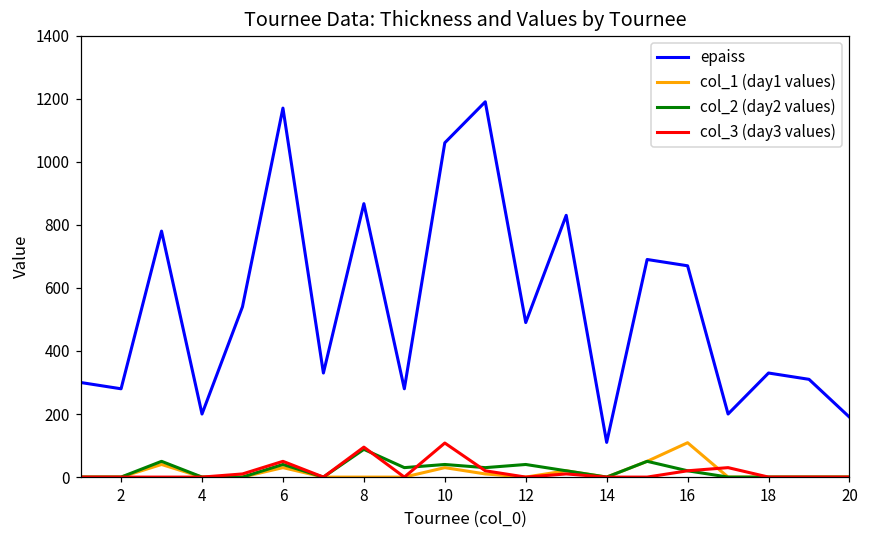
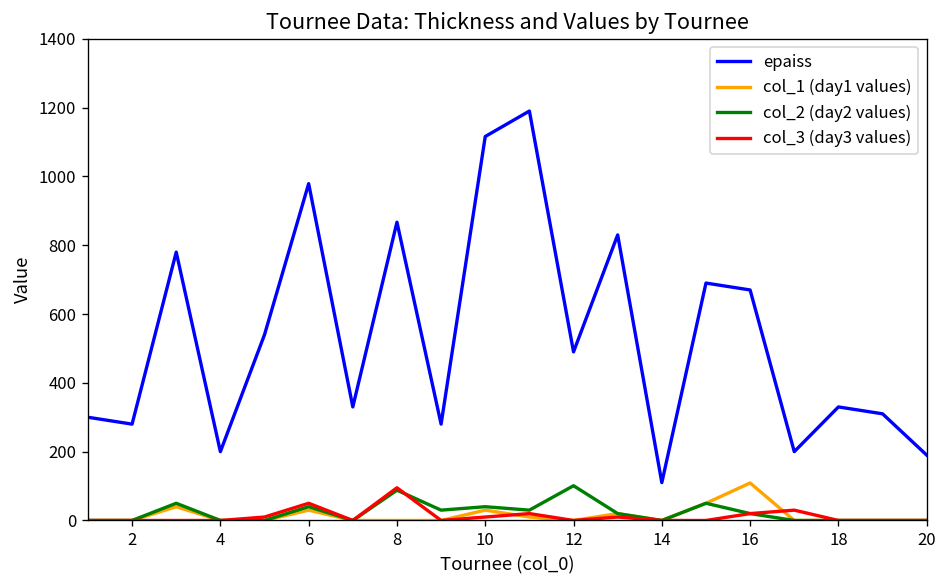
  {
    "epaiss": {
      "2": 280,
      "4": 200,
-     "6": 1170,
+     "6": 980,
      "8": 870,
-     "10": 1060,
+     "10": 1120,
      "12": 490,
      "14": 110,
      "16": 670,
      "18": 330,
      "20": 190
    },
    "col_1 (day1 values)": {
      "6": 30,
      "8": 0,
      "10": 30,
      "16": 110
    },
    "col_2 (day2 values)": {
      "6": 40,
      "10": 40,
-     "12": 40
+     "12": 100
    },
    "col_3 (day3 values)": {
      "6": 50,
-     "10": 110
+     "10": 10
    }
  }
